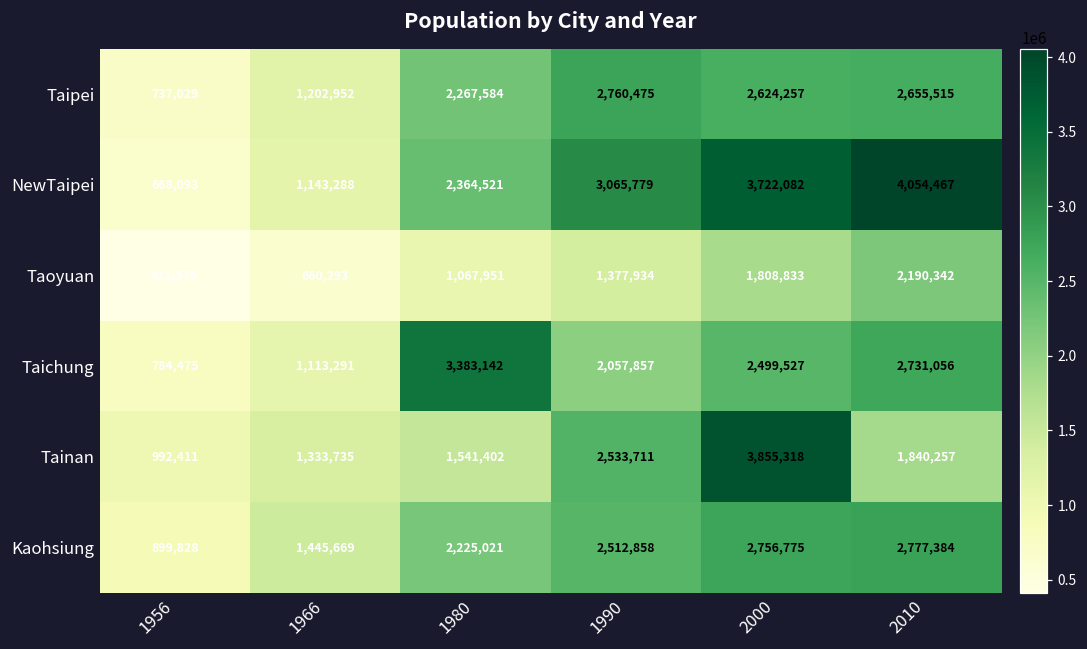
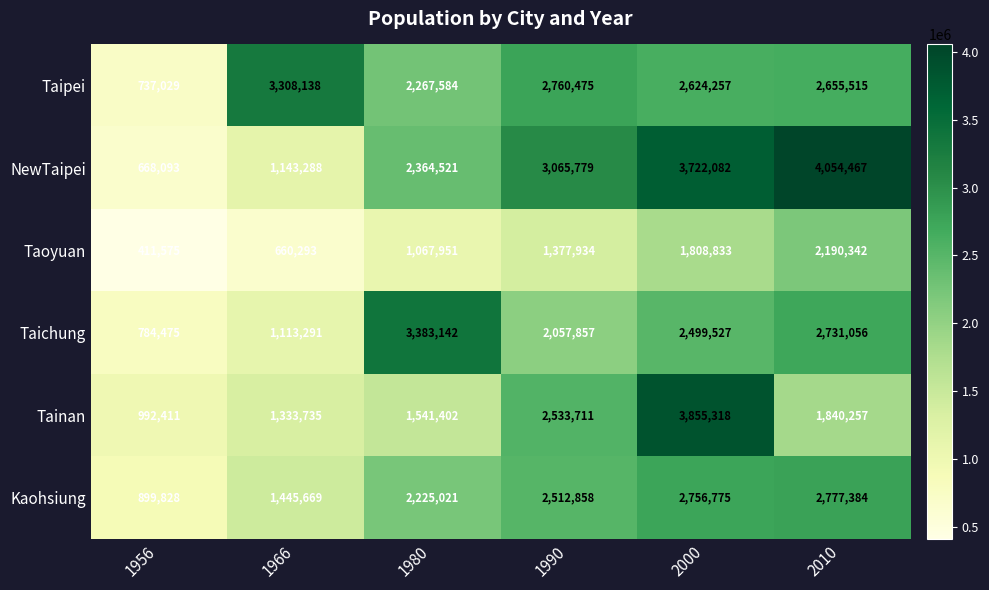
  {
    "Taipei": {
      "1956": "737,029",
-     "1966": "1,202,952",
+     "1966": "3,308,138",
      "1980": "2,267,584",
      "1990": "2,760,475",
      "2000": "2,624,257",
      "2010": "2,655,515"
    },
    "NewTaipei": {
      "1956": "668,093",
      "1966": "1,143,288",
      "1980": "2,364,521",
      "1990": "3,065,779",
      "2000": "3,722,082",
      "2010": "4,054,467"
    },
    "Taoyuan": {
      "1966": "660,293",
      "1980": "1,067,951",
      "1990": "1,377,934",
      "2000": "1,808,833",
      "2010": "2,190,342"
    },
    "Taichung": {
      "1956": "784,475",
      "1966": "1,113,291",
      "1980": "3,383,142",
      "1990": "2,057,857",
      "2000": "2,499,527",
      "2010": "2,731,056"
    },
    "Tainan": {
      "1956": "992,411",
      "1966": "1,333,735",
      "1980": "1,541,402",
      "1990": "2,533,711",
      "2000": "3,855,318",
      "2010": "1,840,257"
    },
    "Kaohsiung": {
      "1956": "899,828",
      "1966": "1,445,669",
      "1980": "2,225,021",
      "1990": "2,512,858",
      "2000": "2,756,775",
      "2010": "2,777,384"
    }
  }
